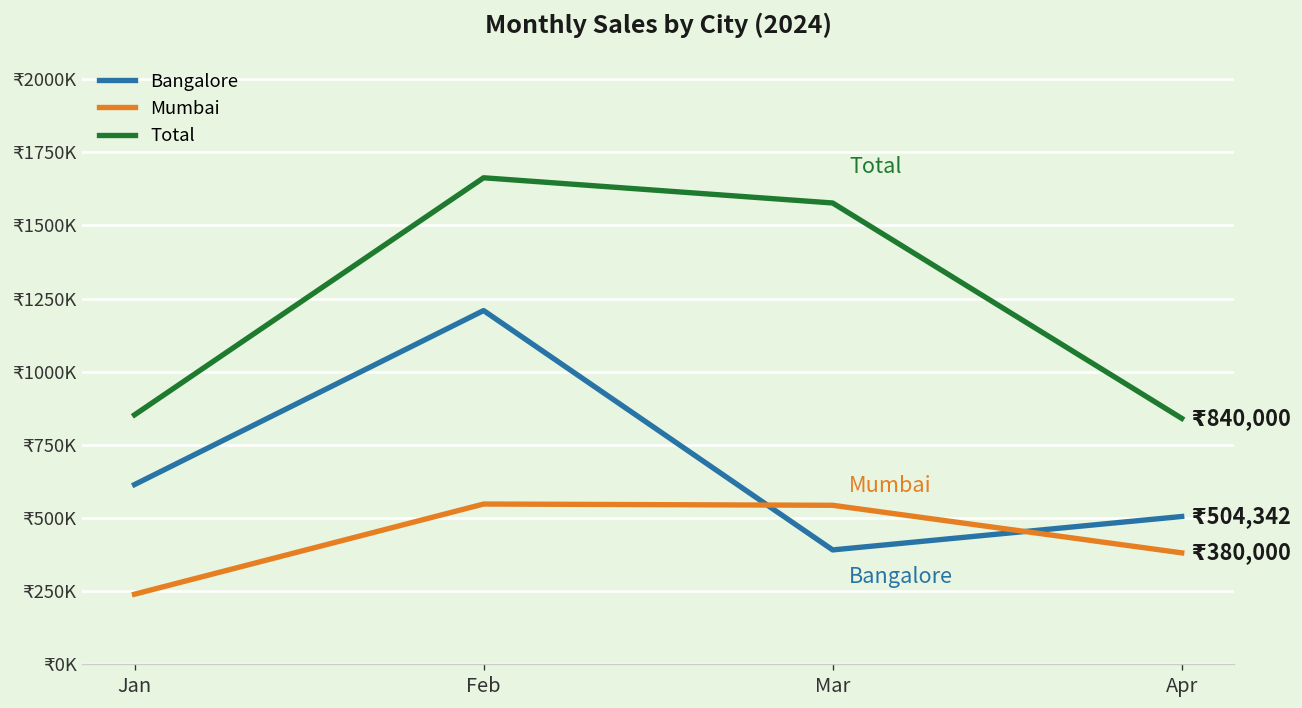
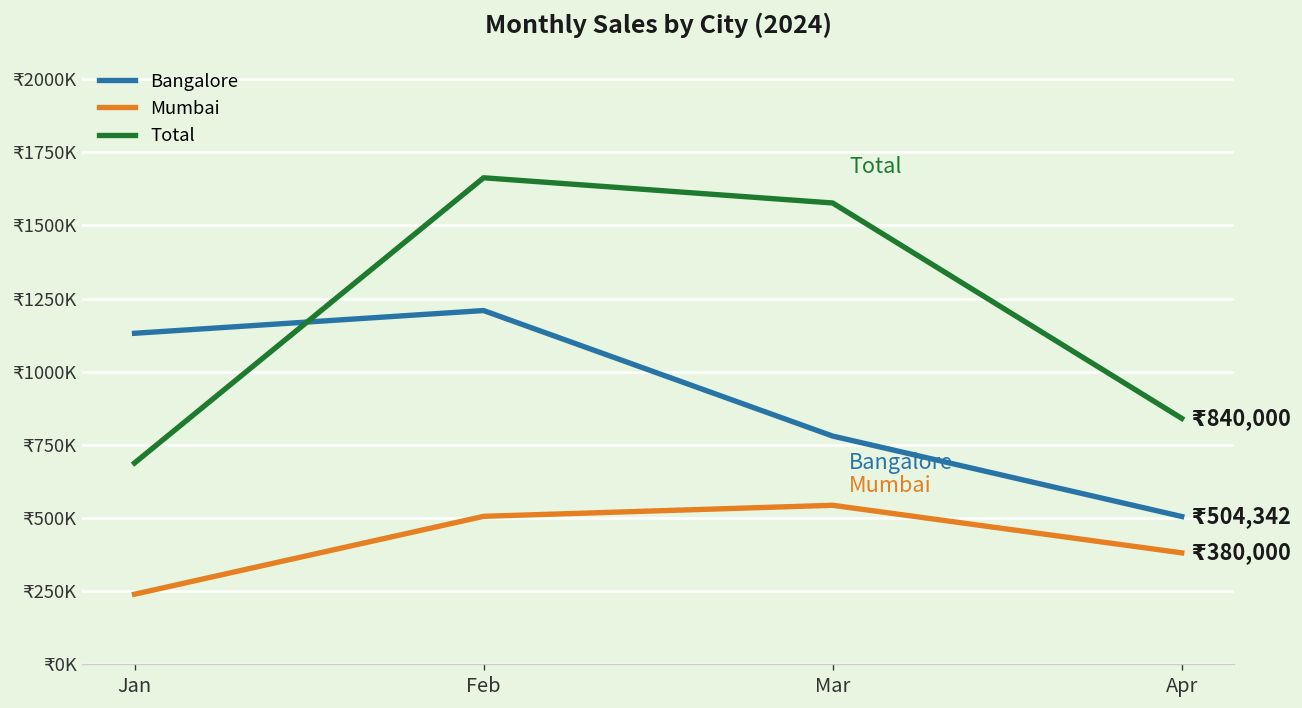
  {
    "Bangalore": {
-     "Jan": "₹610000",
+     "Jan": "₹1130000",
      "Feb": "₹1210000",
-     "Mar": "₹390000"
+     "Mar": "₹780000"
    },
    "Mumbai": {
      "Jan": "₹240000",
-     "Feb": "₹550000",
+     "Feb": "₹500000",
      "Mar": "₹540000"
    },
    "Total": {
-     "Jan": "₹850000",
+     "Jan": "₹690000",
      "Feb": "₹1660000",
      "Mar": "₹1580000"
    }
  }
